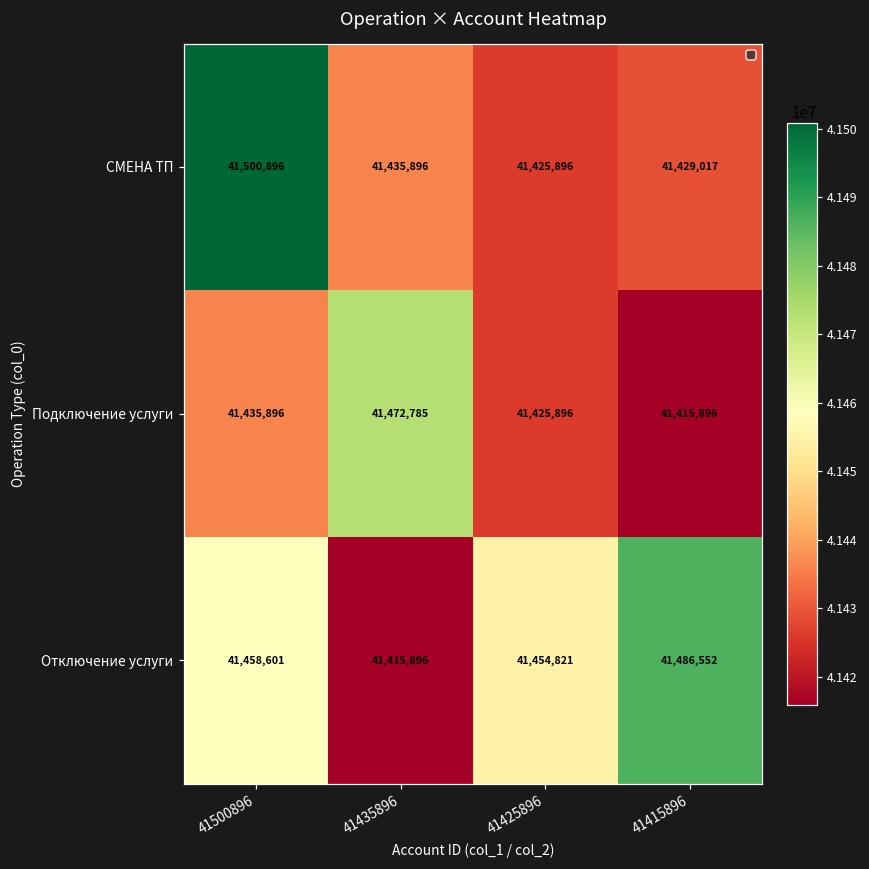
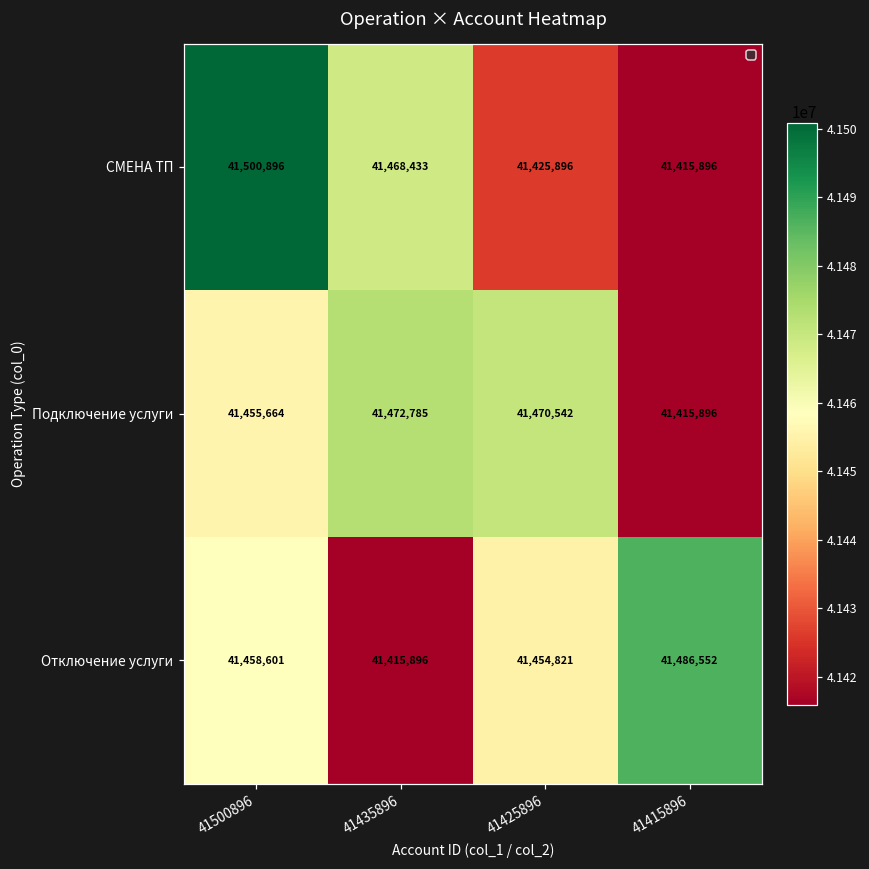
  {
    "СМЕНА ТП": {
      "41500896": "41,500,896",
-     "41435896": "41,435,896",
+     "41435896": "41,468,433",
      "41425896": "41,425,896",
-     "41415896": "41,429,017"
+     "41415896": "41,415,896"
    },
    "Подключение услуги": {
-     "41500896": "41,435,896",
+     "41500896": "41,455,664",
      "41435896": "41,472,785",
-     "41425896": "41,425,896",
+     "41425896": "41,470,542",
      "41415896": "41,415,896"
    },
    "Отключение услуги": {
      "41500896": "41,458,601",
      "41435896": "41,415,896",
      "41425896": "41,454,821",
      "41415896": "41,486,552"
    }
  }
